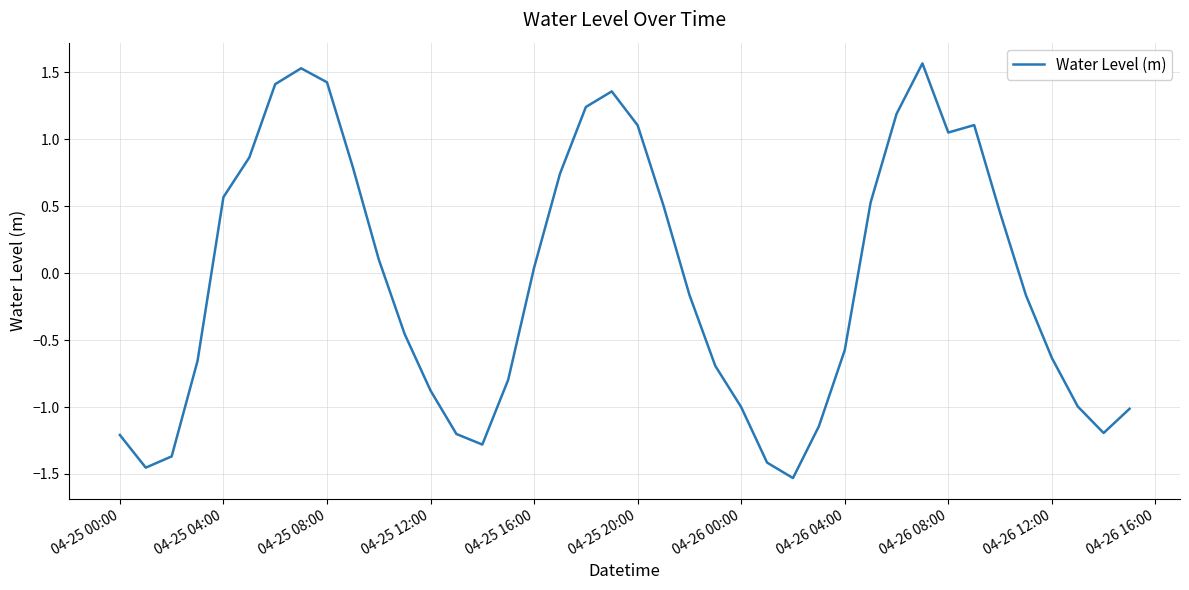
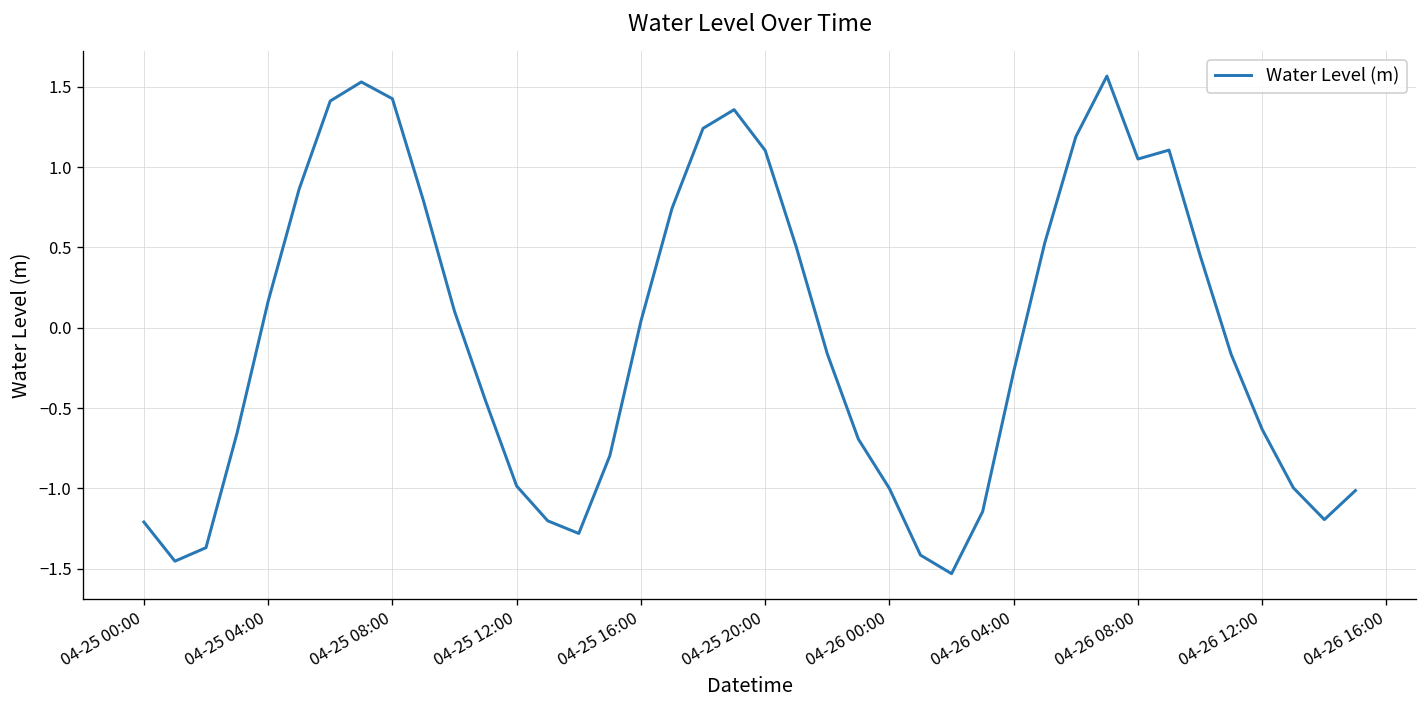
  {
    "04-25 00:00": -1.21,
-   "04-25 04:00": 0.57,
+   "04-25 04:00": 0.16,
    "04-25 08:00": 1.42,
-   "04-25 12:00": -0.88,
+   "04-25 12:00": -0.98,
    "04-25 16:00": 0.04,
    "04-25 20:00": 1.10,
    "04-26 00:00": -1.00,
-   "04-26 04:00": -0.58,
+   "04-26 04:00": -0.27,
    "04-26 08:00": 1.05,
    "04-26 12:00": -0.63
  }
